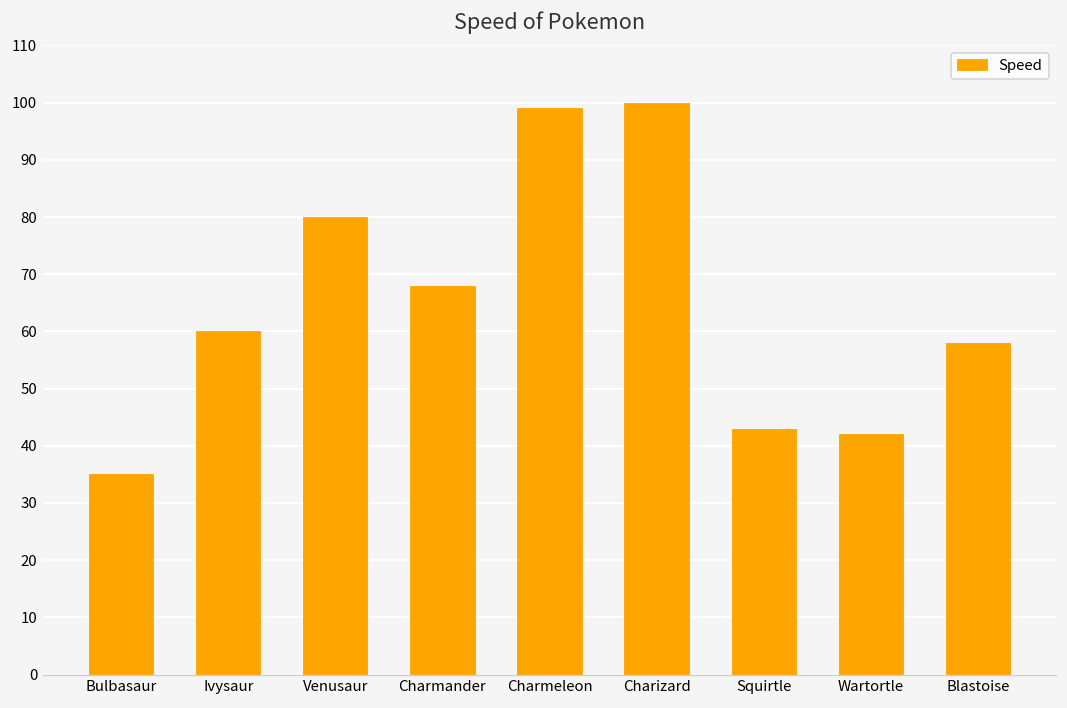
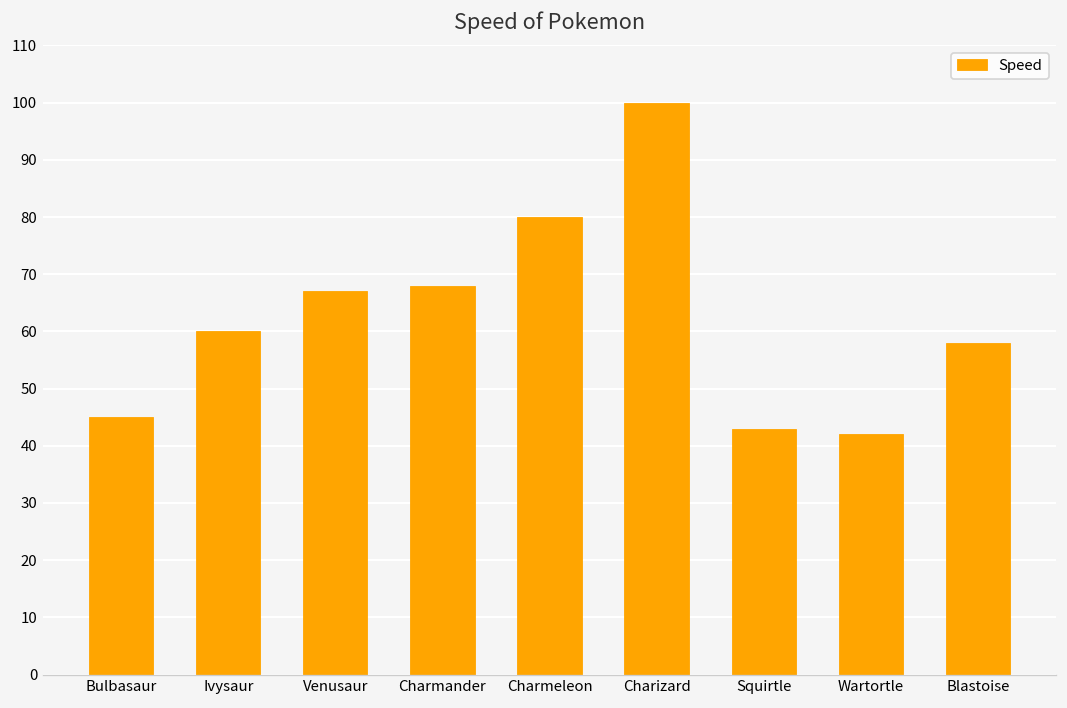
  {
-   "Bulbasaur": 35,
+   "Bulbasaur": 45,
    "Ivysaur": 60,
-   "Venusaur": 80,
+   "Venusaur": 67,
    "Charmander": 68,
-   "Charmeleon": 99,
+   "Charmeleon": 80,
    "Charizard": 100,
    "Squirtle": 43,
    "Wartortle": 42,
    "Blastoise": 58
  }
